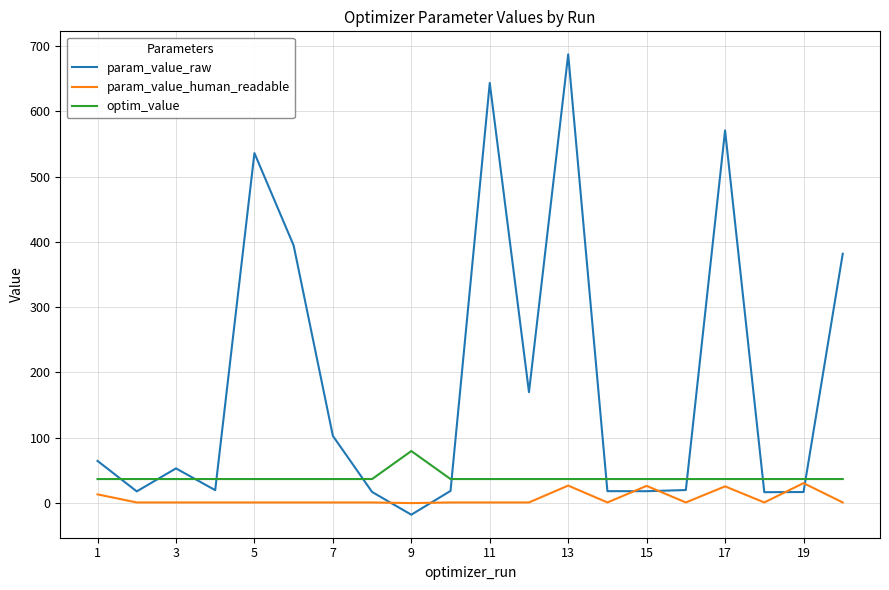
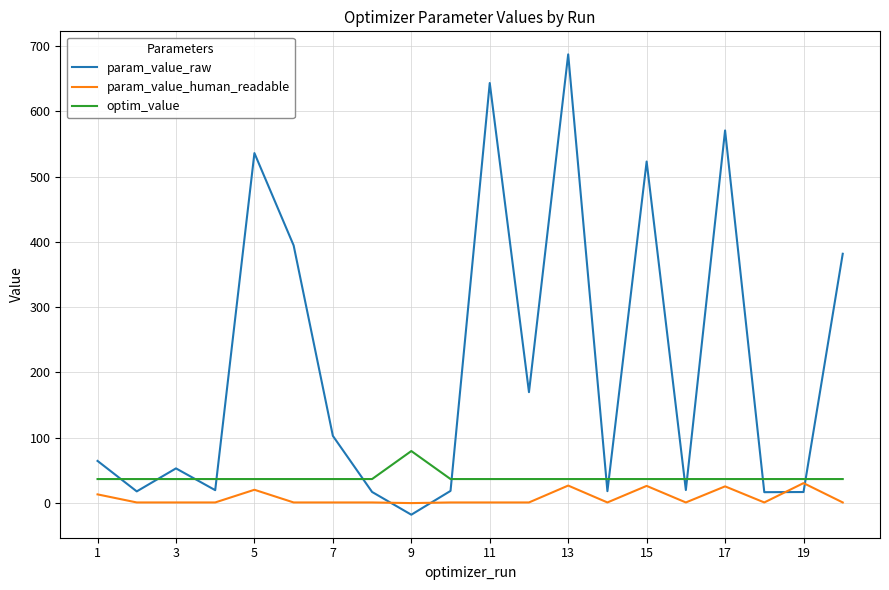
  {
    "param_value_raw": {
      "1": 60,
      "3": 50,
      "5": 540,
      "7": 100,
      "9": -20,
      "11": 640,
      "13": 690,
-     "15": 20,
+     "15": 520,
      "17": 570,
      "19": 20
    },
    "param_value_human_readable": {
      "1": 10,
      "3": 0,
-     "5": 0,
+     "5": 20,
      "7": 0,
      "9": 0,
      "11": 0,
      "13": 30,
      "15": 30,
      "17": 30,
      "19": 30
    },
    "optim_value": {
      "1": 40,
      "3": 40,
      "5": 40,
      "7": 40,
      "9": 80,
      "11": 40,
      "13": 40,
      "15": 40,
      "17": 40,
      "19": 40
    }
  }
